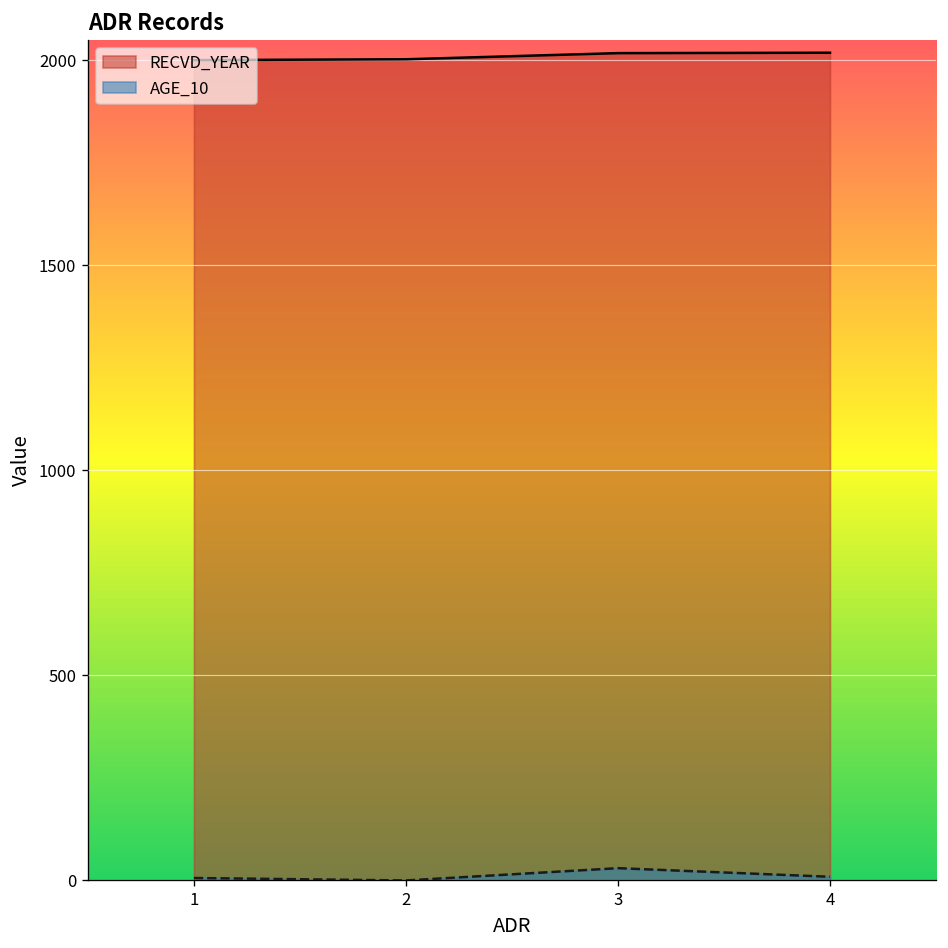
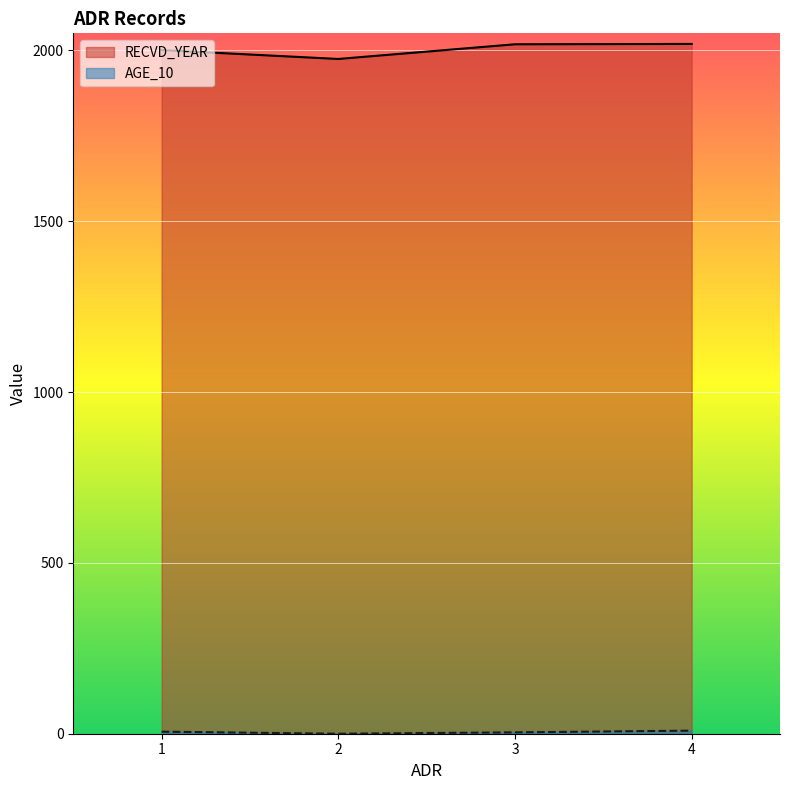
  {
    "RECVD_YEAR": {
-     "2": 2000,
+     "2": 1980,
      "3": 2020,
      "4": 2020
    },
    "AGE_10": {
      "1": 10,
      "2": 0,
-     "3": 30,
+     "3": 0,
      "4": 10
    }
  }
